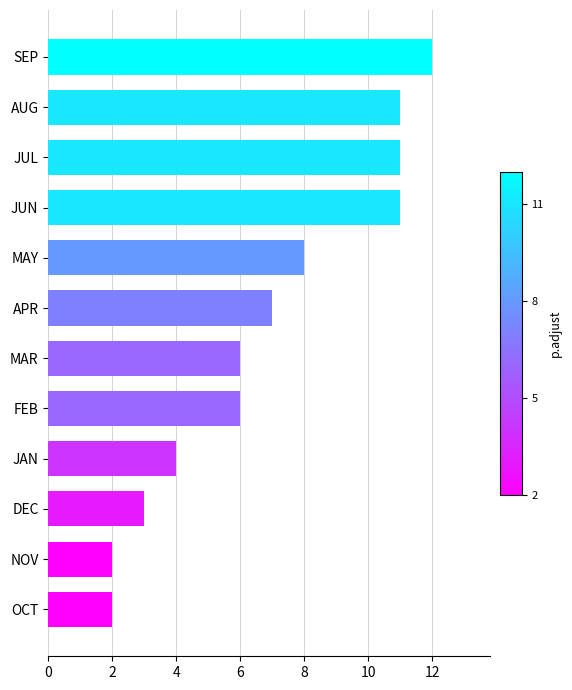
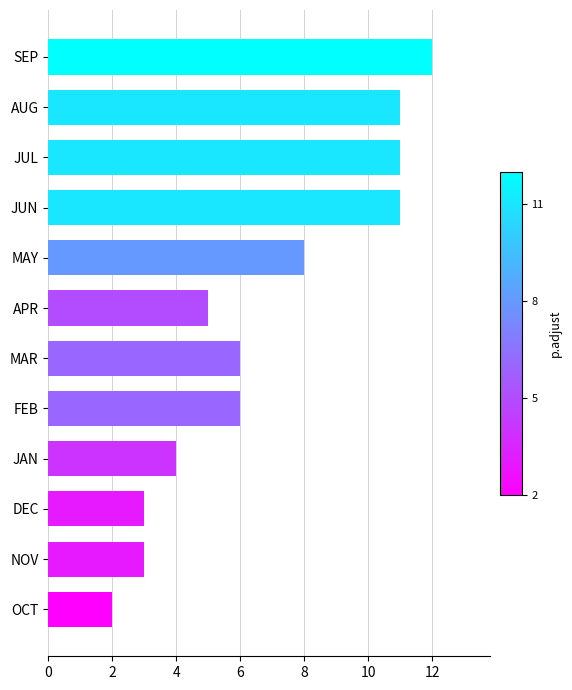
  {
    "SEP": 12,
    "AUG": 11,
    "JUL": 11,
    "JUN": 11,
    "MAY": 8,
-   "APR": 7,
+   "APR": 5,
    "MAR": 6,
    "FEB": 6,
    "JAN": 4,
    "DEC": 3,
-   "NOV": 2,
+   "NOV": 3,
    "OCT": 2
  }
